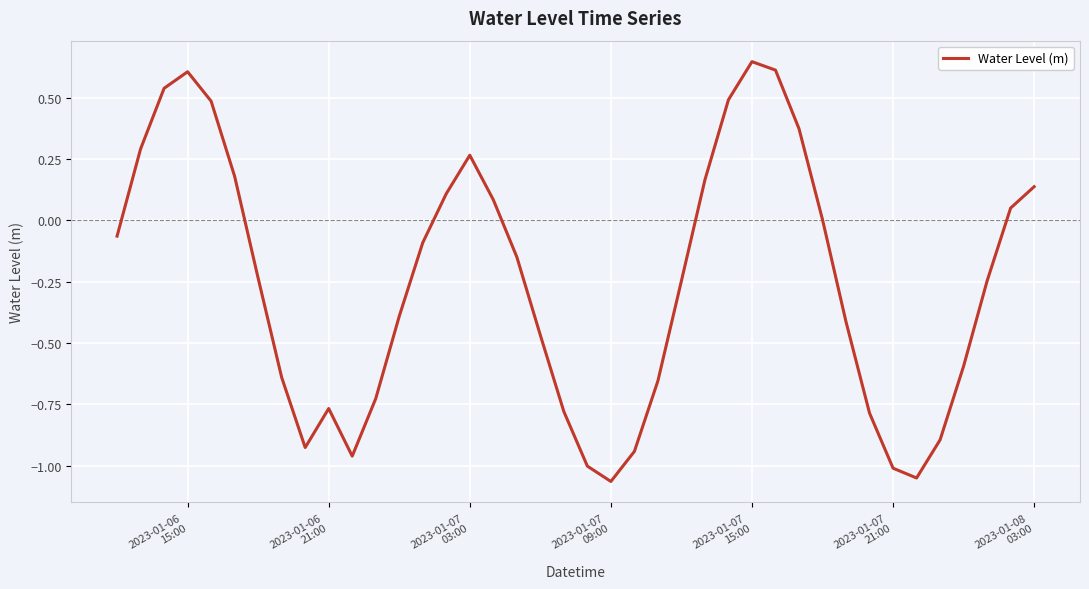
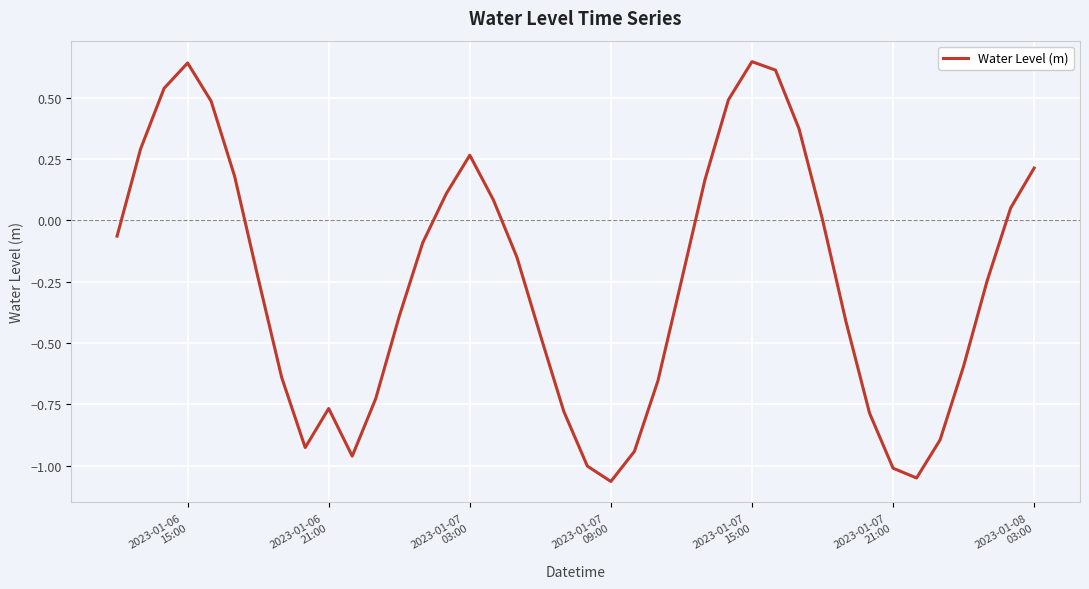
  {
-   "2023-01-06 15:00": 0.61,
+   "2023-01-06 15:00": 0.64,
    "2023-01-06 21:00": -0.77,
    "2023-01-07 03:00": 0.27,
    "2023-01-07 09:00": -1.06,
    "2023-01-07 15:00": 0.65,
    "2023-01-07 21:00": -1.01,
-   "2023-01-08 03:00": 0.14
+   "2023-01-08 03:00": 0.21
  }
